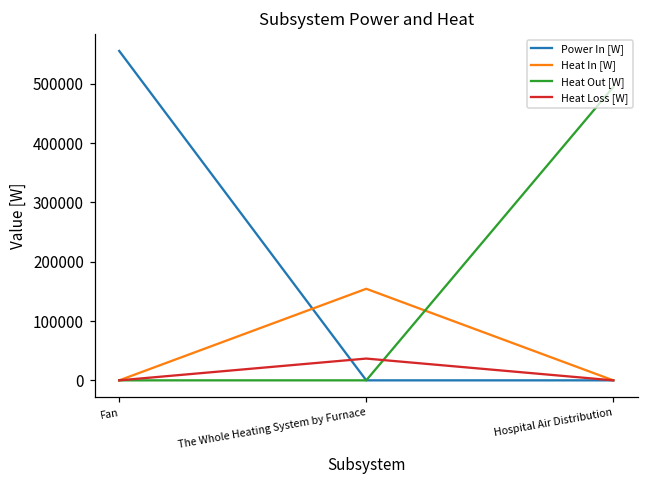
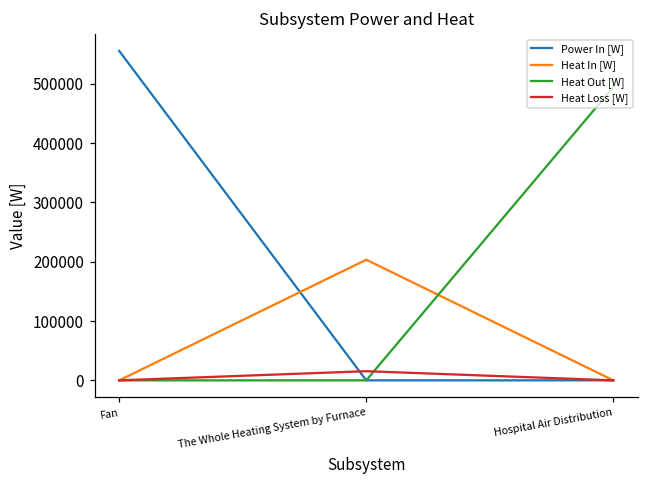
  {
    "Power In [W]": {
      "Fan": 560000
    },
    "Heat In [W]": {
-     "The Whole Heating System by Furnace": 150000
+     "The Whole Heating System by Furnace": 200000
    },
    "Heat Loss [W]": {
-     "The Whole Heating System by Furnace": 40000
+     "The Whole Heating System by Furnace": 20000
    }
  }
